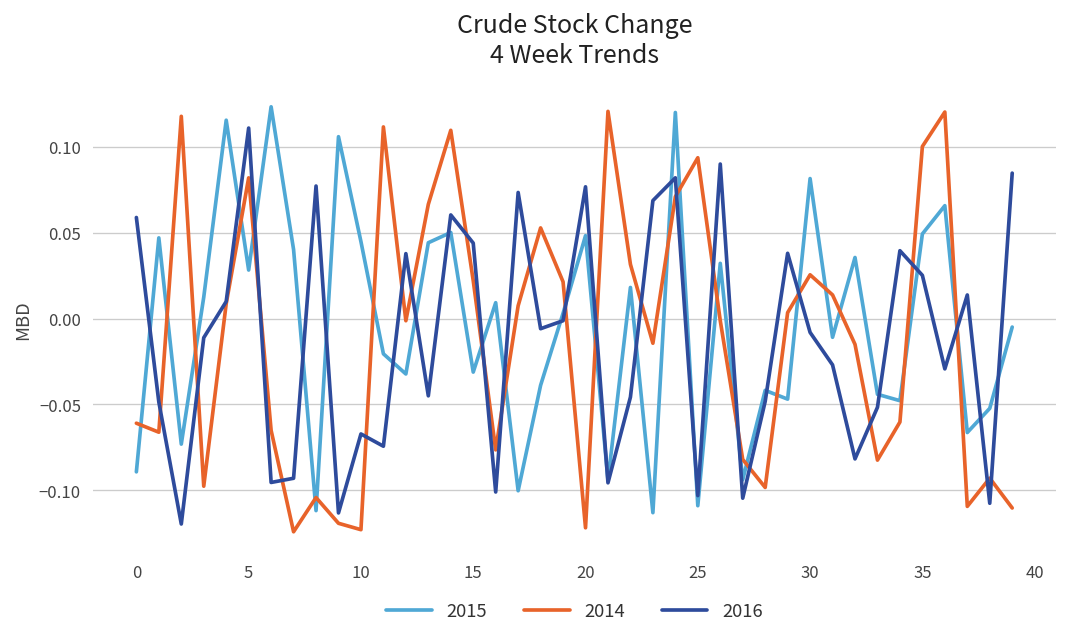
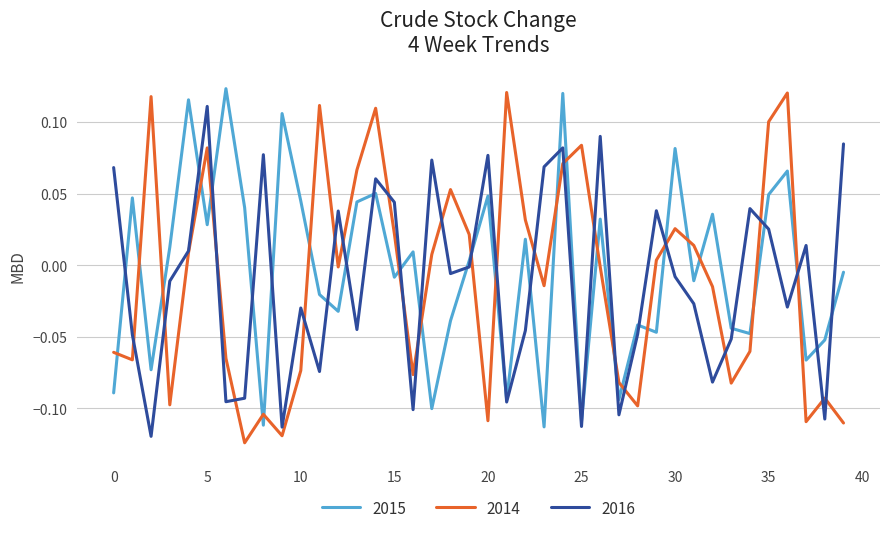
  {
    "2015": {
      "0": -0.089,
      "5": 0.028,
      "10": 0.045,
-     "15": -0.031,
+     "15": -0.008,
      "20": 0.048,
      "25": -0.109,
      "30": 0.081,
      "35": 0.049
    },
    "2014": {
      "0": -0.061,
      "5": 0.082,
-     "10": -0.123,
+     "10": -0.074,
      "15": 0.022,
-     "20": -0.122,
-     "25": 0.094,
+     "20": -0.109,
+     "25": 0.084,
      "30": 0.025,
      "35": 0.100
    },
    "2016": {
-     "0": 0.059,
+     "0": 0.068,
      "5": 0.111,
-     "10": -0.067,
+     "10": -0.030,
      "15": 0.044,
      "20": 0.077,
-     "25": -0.103,
+     "25": -0.113,
      "30": -0.008,
      "35": 0.025
    }
  }
